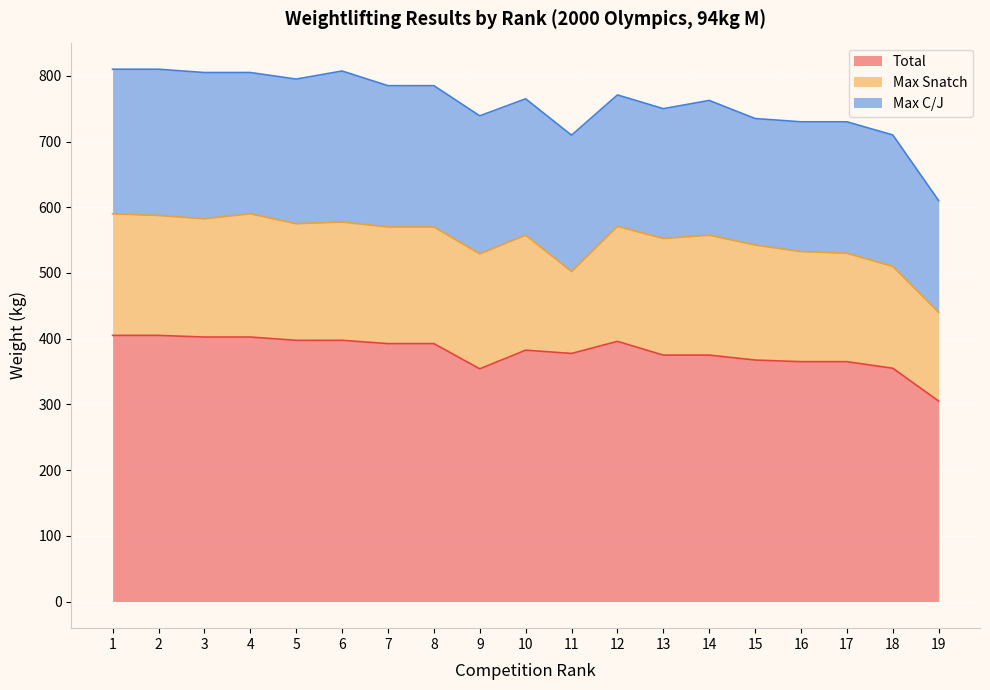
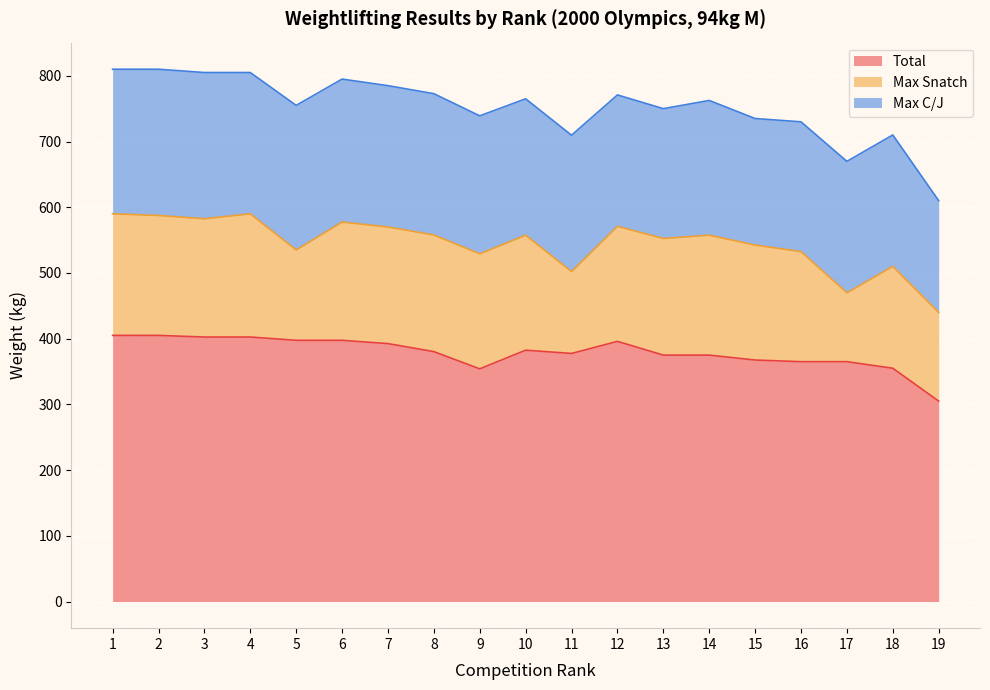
  {
    "Total": {
      "1": 410,
      "2": 410,
      "3": 400,
      "4": 400,
      "5": 400,
      "6": 400,
      "7": 390,
-     "8": 390,
+     "8": 380,
      "9": 350,
      "10": 380,
      "11": 380,
      "12": 400,
      "13": 380,
      "14": 380,
      "15": 370,
      "16": 370,
      "17": 370,
      "18": 360,
      "19": 310
    },
    "Max Snatch": {
      "1": 190,
      "2": 180,
      "3": 180,
      "4": 190,
-     "5": 180,
+     "5": 140,
      "6": 180,
      "7": 180,
      "8": 180,
      "9": 180,
      "10": 180,
      "11": 120,
      "12": 180,
      "13": 180,
      "14": 180,
      "15": 180,
      "16": 170,
-     "17": 170,
+     "17": 100,
      "18": 160,
      "19": 140
    },
    "Max C/J": {
      "1": 220,
      "2": 220,
      "3": 220,
      "4": 220,
      "5": 220,
-     "6": 230,
+     "6": 220,
      "7": 220,
      "8": 220,
      "9": 210,
      "10": 210,
      "11": 210,
      "12": 200,
      "13": 200,
      "14": 210,
      "15": 190,
      "16": 200,
      "17": 200,
      "18": 200,
      "19": 170
    }
  }
